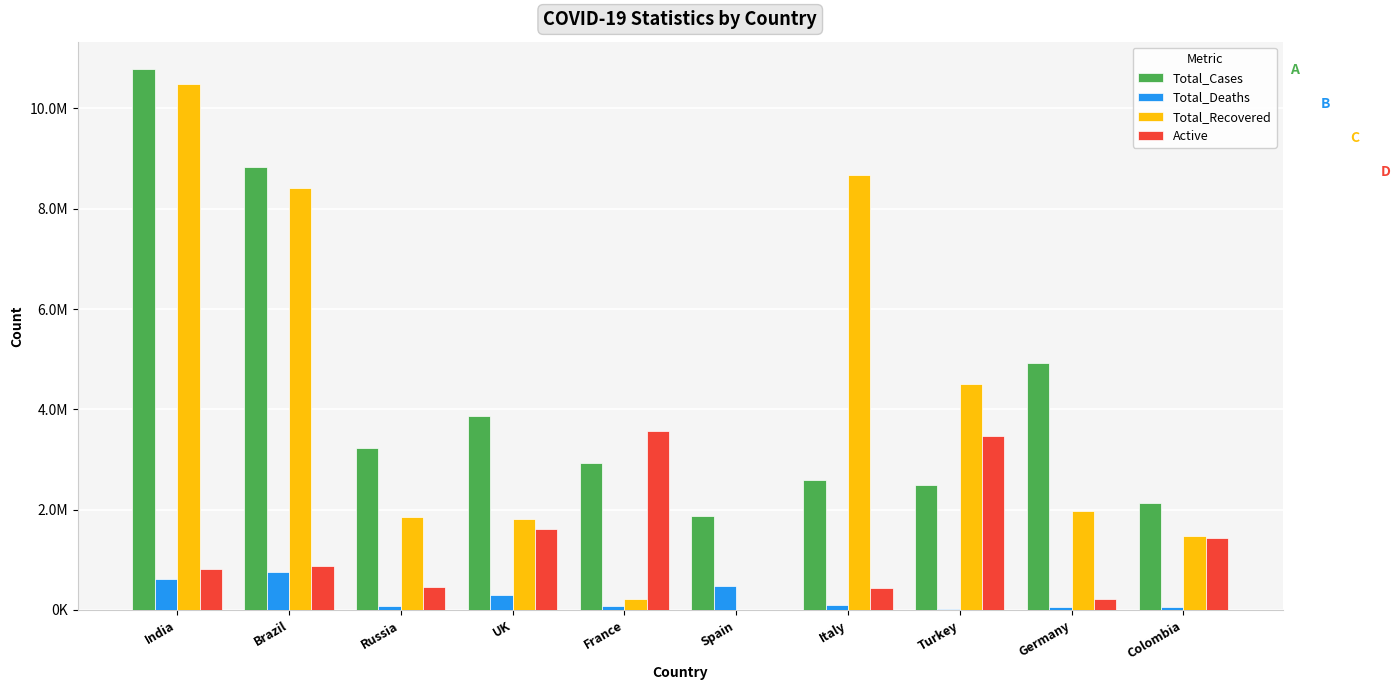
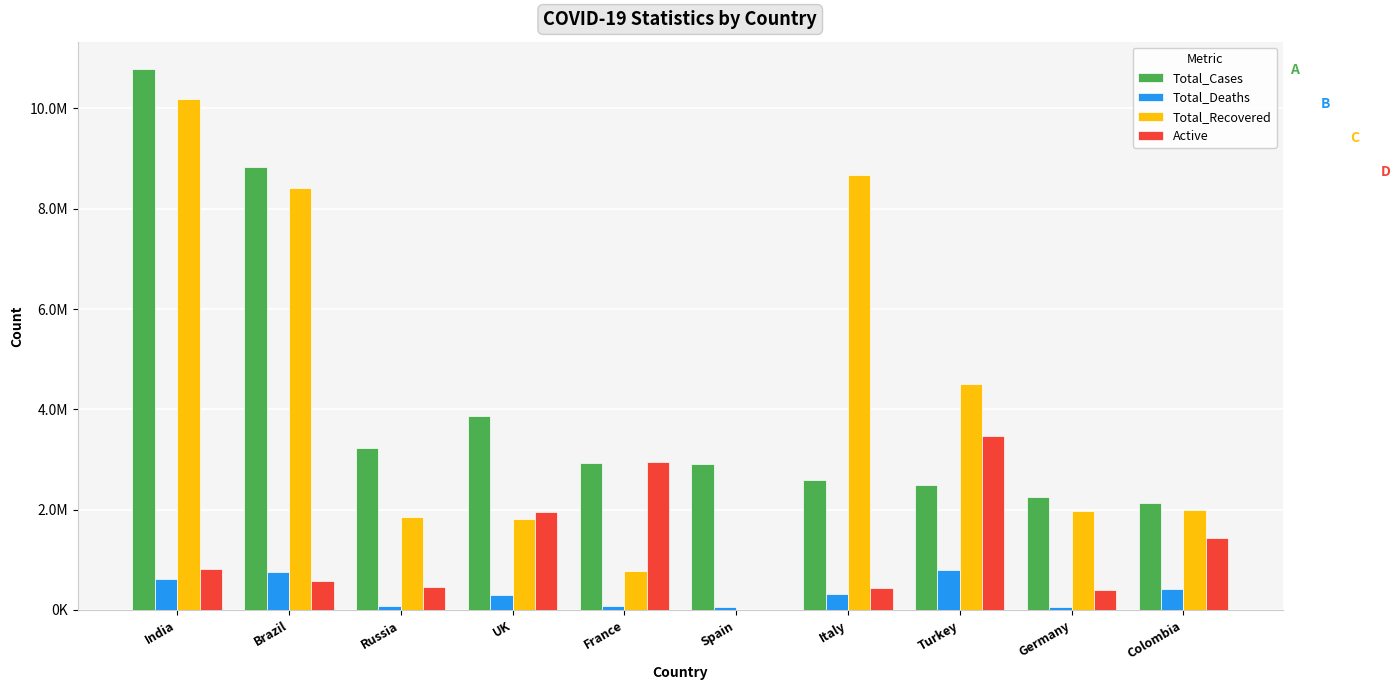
  {
    "Total_Cases": {
      "India": 10800000,
      "Brazil": 8800000,
      "Russia": 3200000,
      "UK": 3900000,
      "France": 2900000,
-     "Spain": 1900000,
+     "Spain": 2900000,
      "Italy": 2600000,
      "Turkey": 2500000,
-     "Germany": 4900000,
+     "Germany": 2300000,
      "Colombia": 2100000
    },
    "Total_Deaths": {
      "India": 600000,
      "Brazil": 800000,
      "Russia": 100000,
      "UK": 300000,
      "France": 100000,
-     "Spain": 500000,
-     "Italy": 100000,
-     "Turkey": 0,
+     "Spain": 100000,
+     "Italy": 300000,
+     "Turkey": 800000,
      "Germany": 100000,
-     "Colombia": 100000
+     "Colombia": 400000
    },
    "Total_Recovered": {
-     "India": 10500000,
+     "India": 10200000,
      "Brazil": 8400000,
      "Russia": 1900000,
      "UK": 1800000,
-     "France": 200000,
+     "France": 800000,
      "Spain": 0,
      "Italy": 8700000,
      "Turkey": 4500000,
      "Germany": 2000000,
-     "Colombia": 1500000
+     "Colombia": 2000000
    },
    "Active": {
      "India": 800000,
-     "Brazil": 900000,
+     "Brazil": 600000,
      "Russia": 500000,
-     "UK": 1600000,
-     "France": 3600000,
+     "UK": 2000000,
+     "France": 2900000,
      "Spain": 0,
      "Italy": 400000,
      "Turkey": 3500000,
-     "Germany": 200000,
+     "Germany": 400000,
      "Colombia": 1400000
    }
  }
